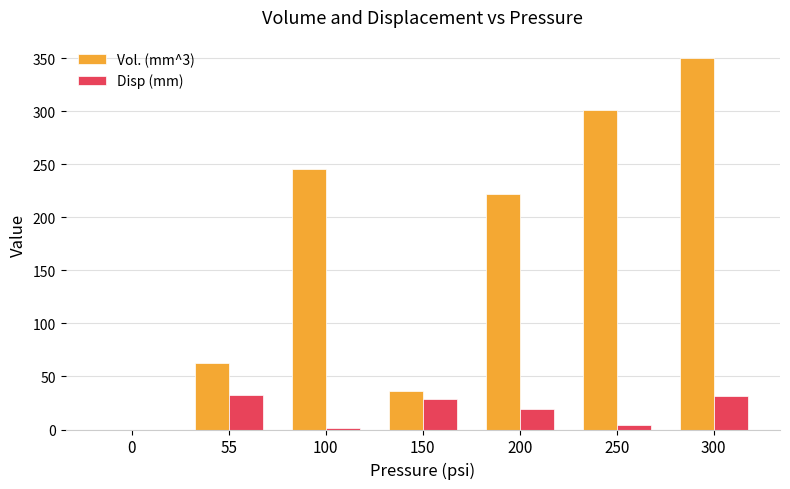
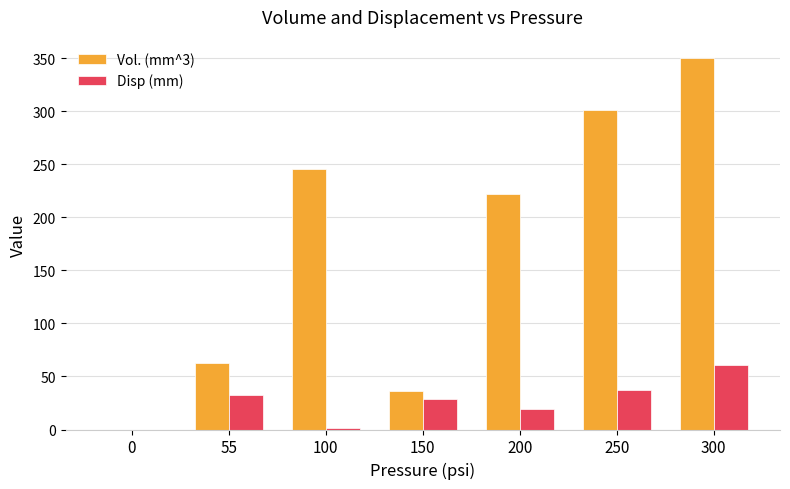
  {
    "Vol. (mm^3)": {
      "0": 0,
      "55": 62,
      "100": 245,
      "150": 37,
      "200": 222,
      "250": 301,
      "300": 350
    },
    "Disp (mm)": {
      "0": 0,
      "55": 33,
      "150": 29,
      "200": 19,
-     "250": 4,
-     "300": 31
+     "250": 37,
+     "300": 61
    }
  }
